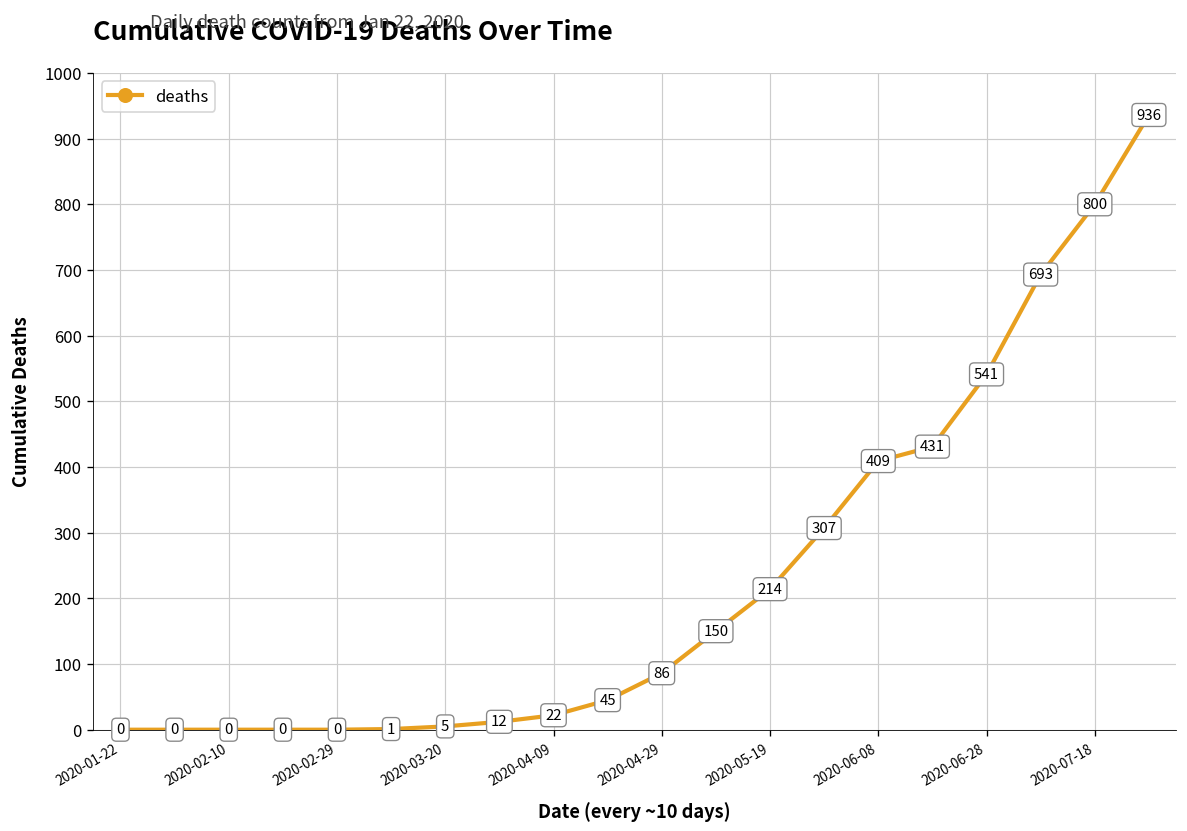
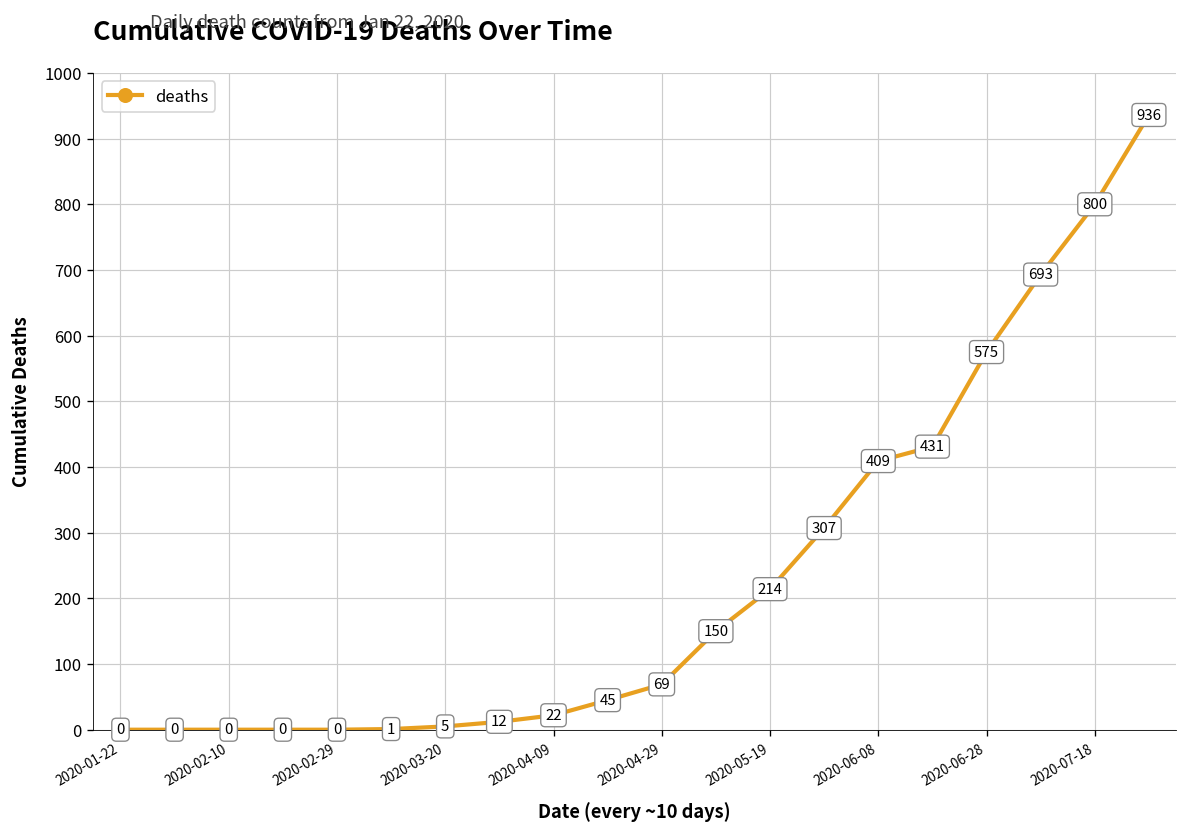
  {
-   "2020-04-29": 86,
-   "2020-06-28": 541
+   "2020-04-29": 69,
+   "2020-06-28": 575
  }
